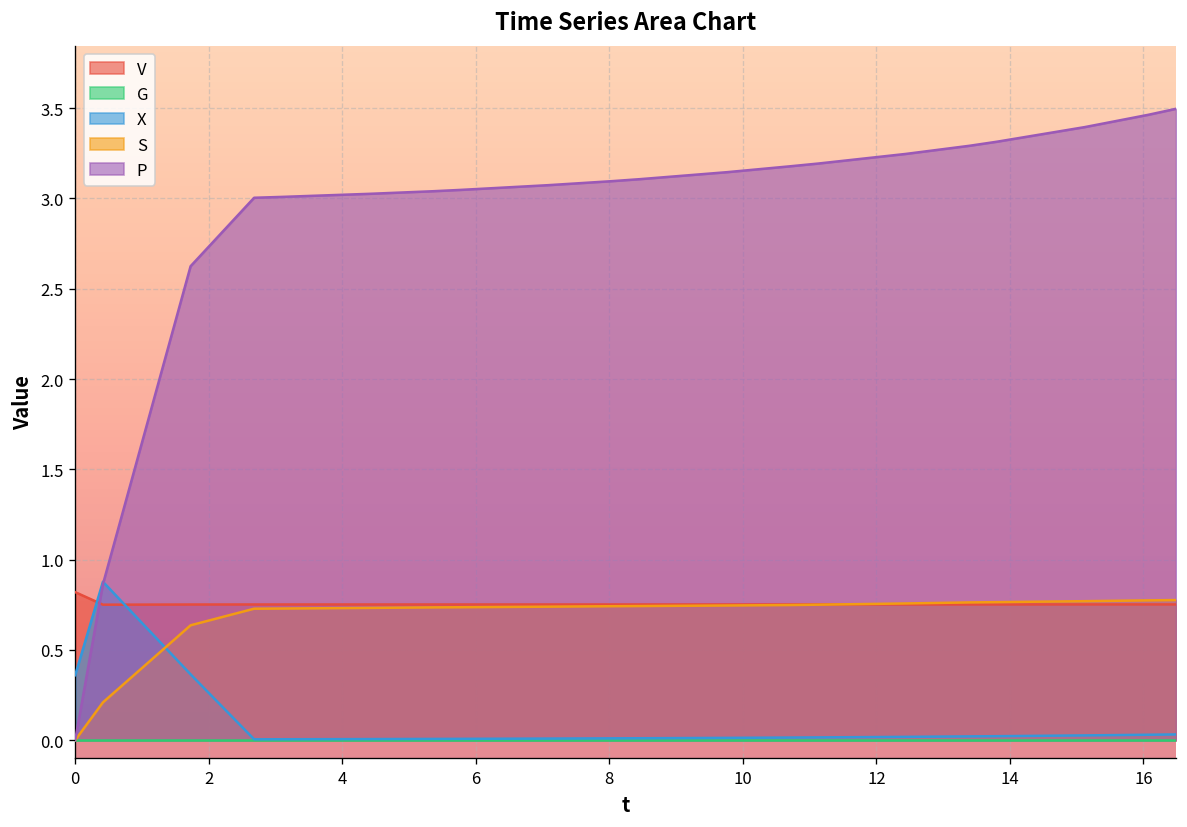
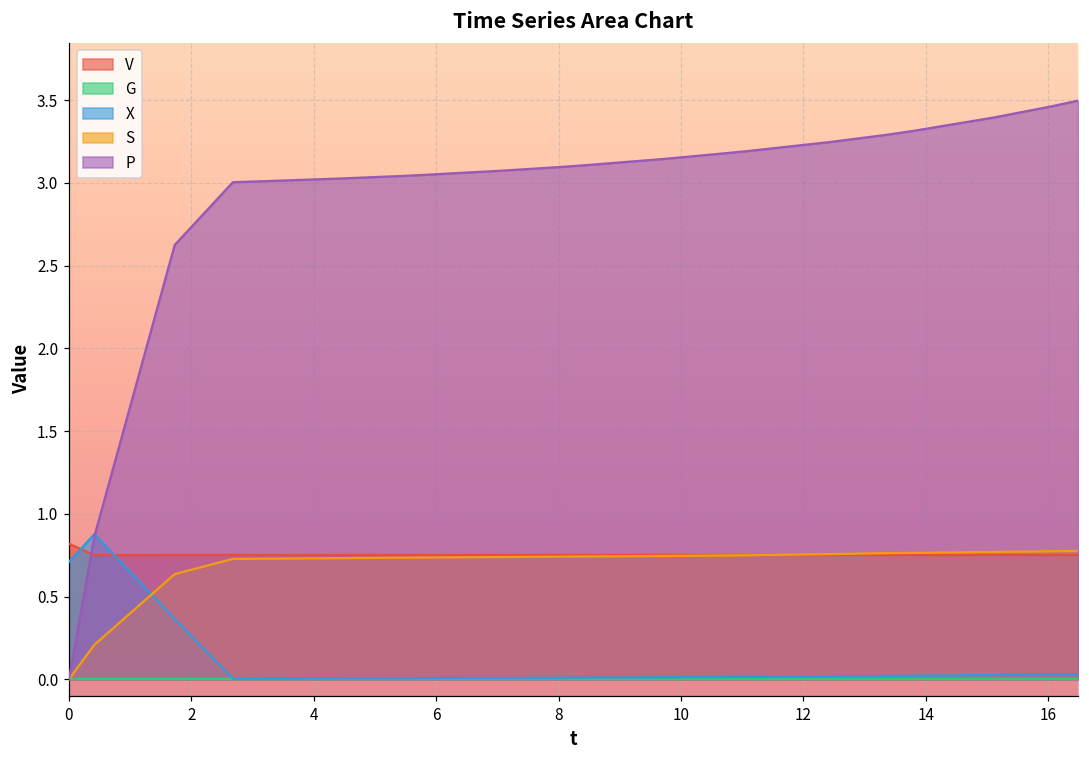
  {
    "V": {
      "0": 0.82
    },
    "X": {
-     "0": 0.36
+     "0": 0.71
    }
  }
